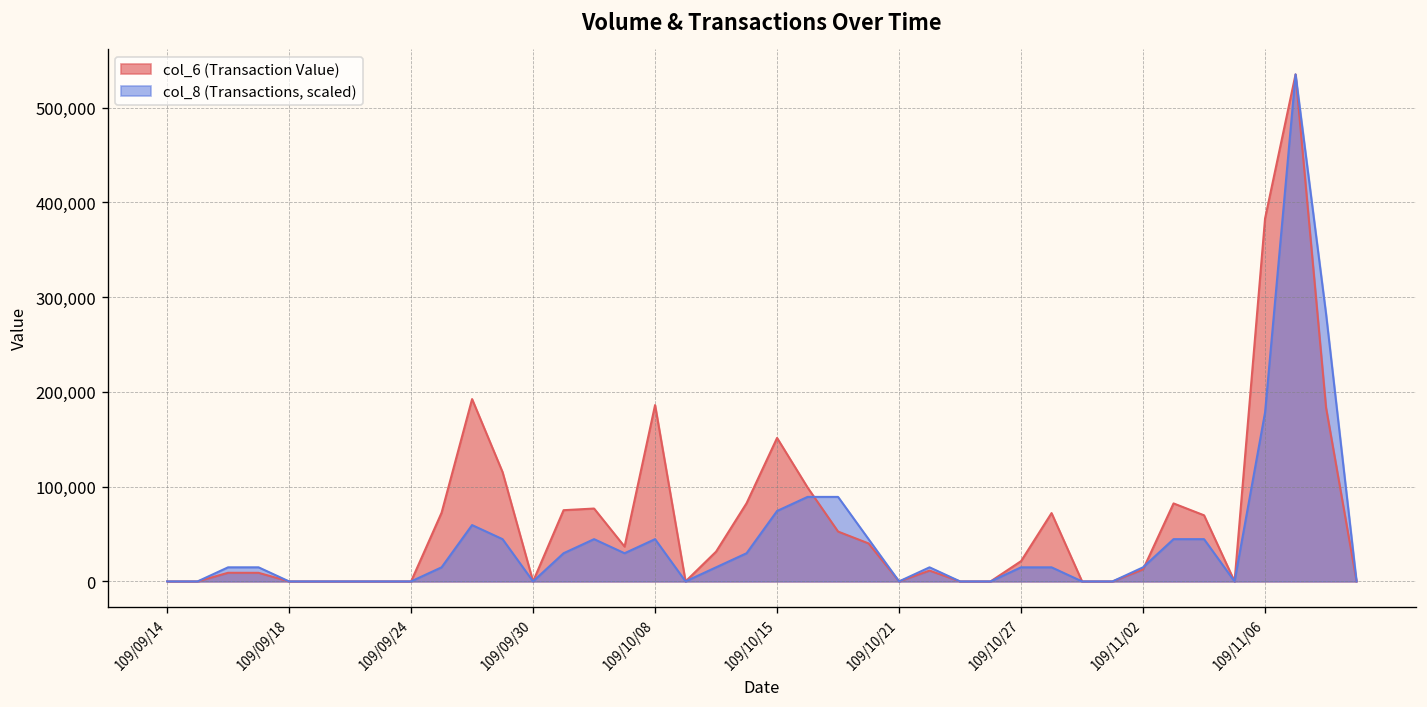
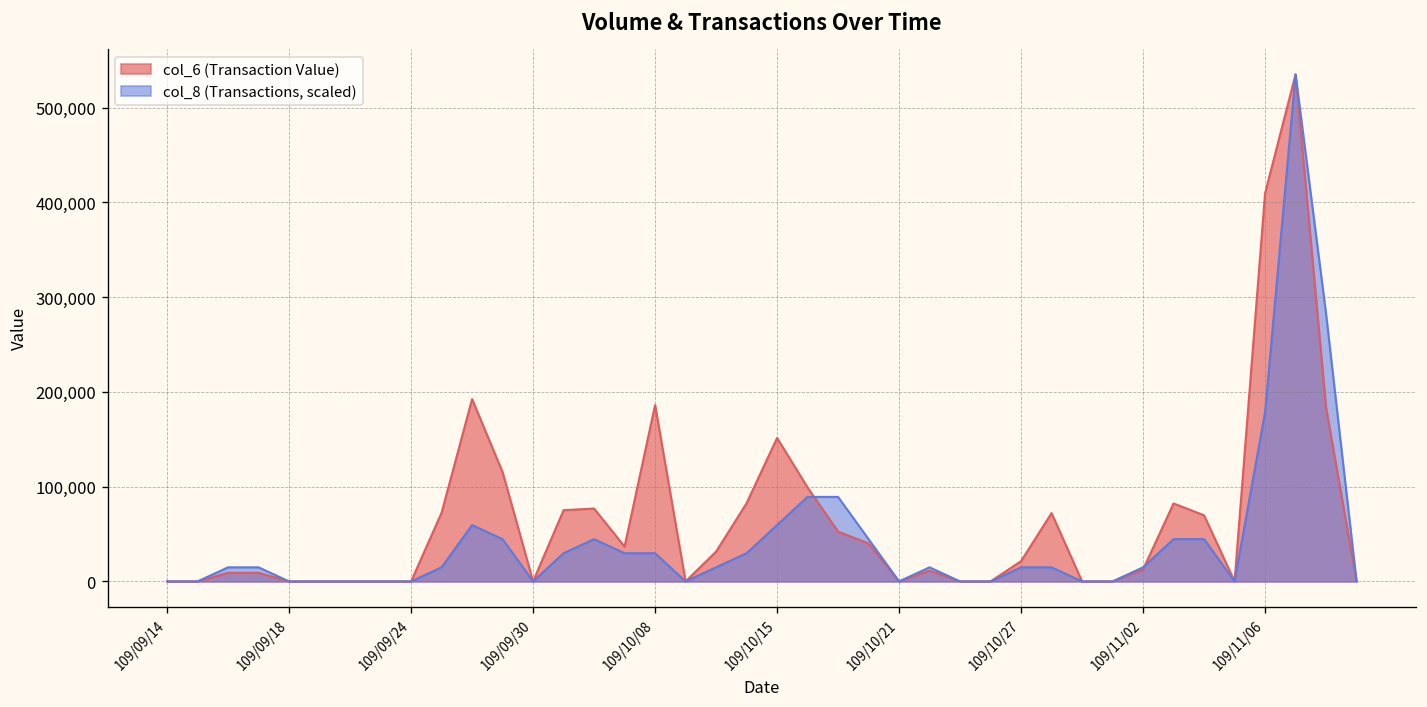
  {
    "col_6 (Transaction Value)": {
      "109/10/08": "190,000",
      "109/10/15": "150,000",
      "109/10/27": "20,000",
-     "109/11/06": "380,000"
+     "109/11/06": "410,000"
    },
    "col_8 (Transactions, scaled)": {
-     "109/10/08": "40,000",
-     "109/10/15": "70,000",
+     "109/10/08": "30,000",
+     "109/10/15": "60,000",
      "109/10/27": "10,000",
      "109/11/06": "180,000"
    }
  }
